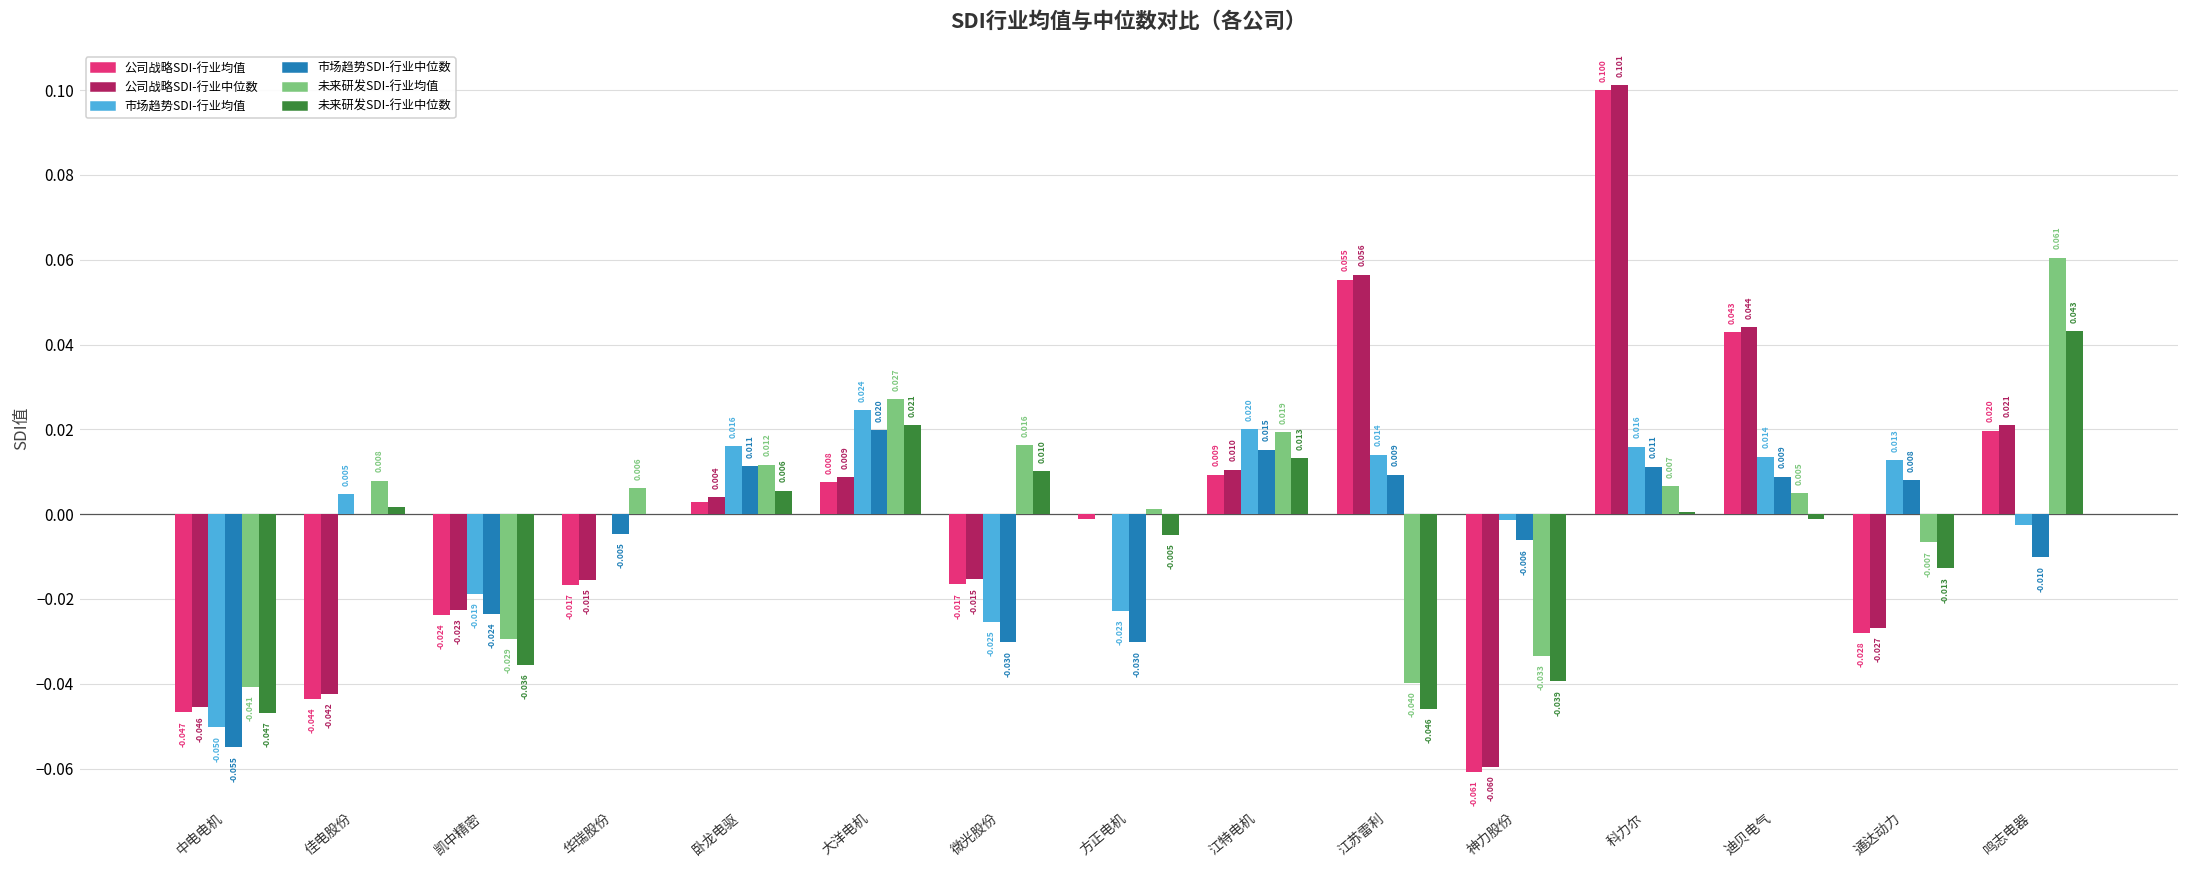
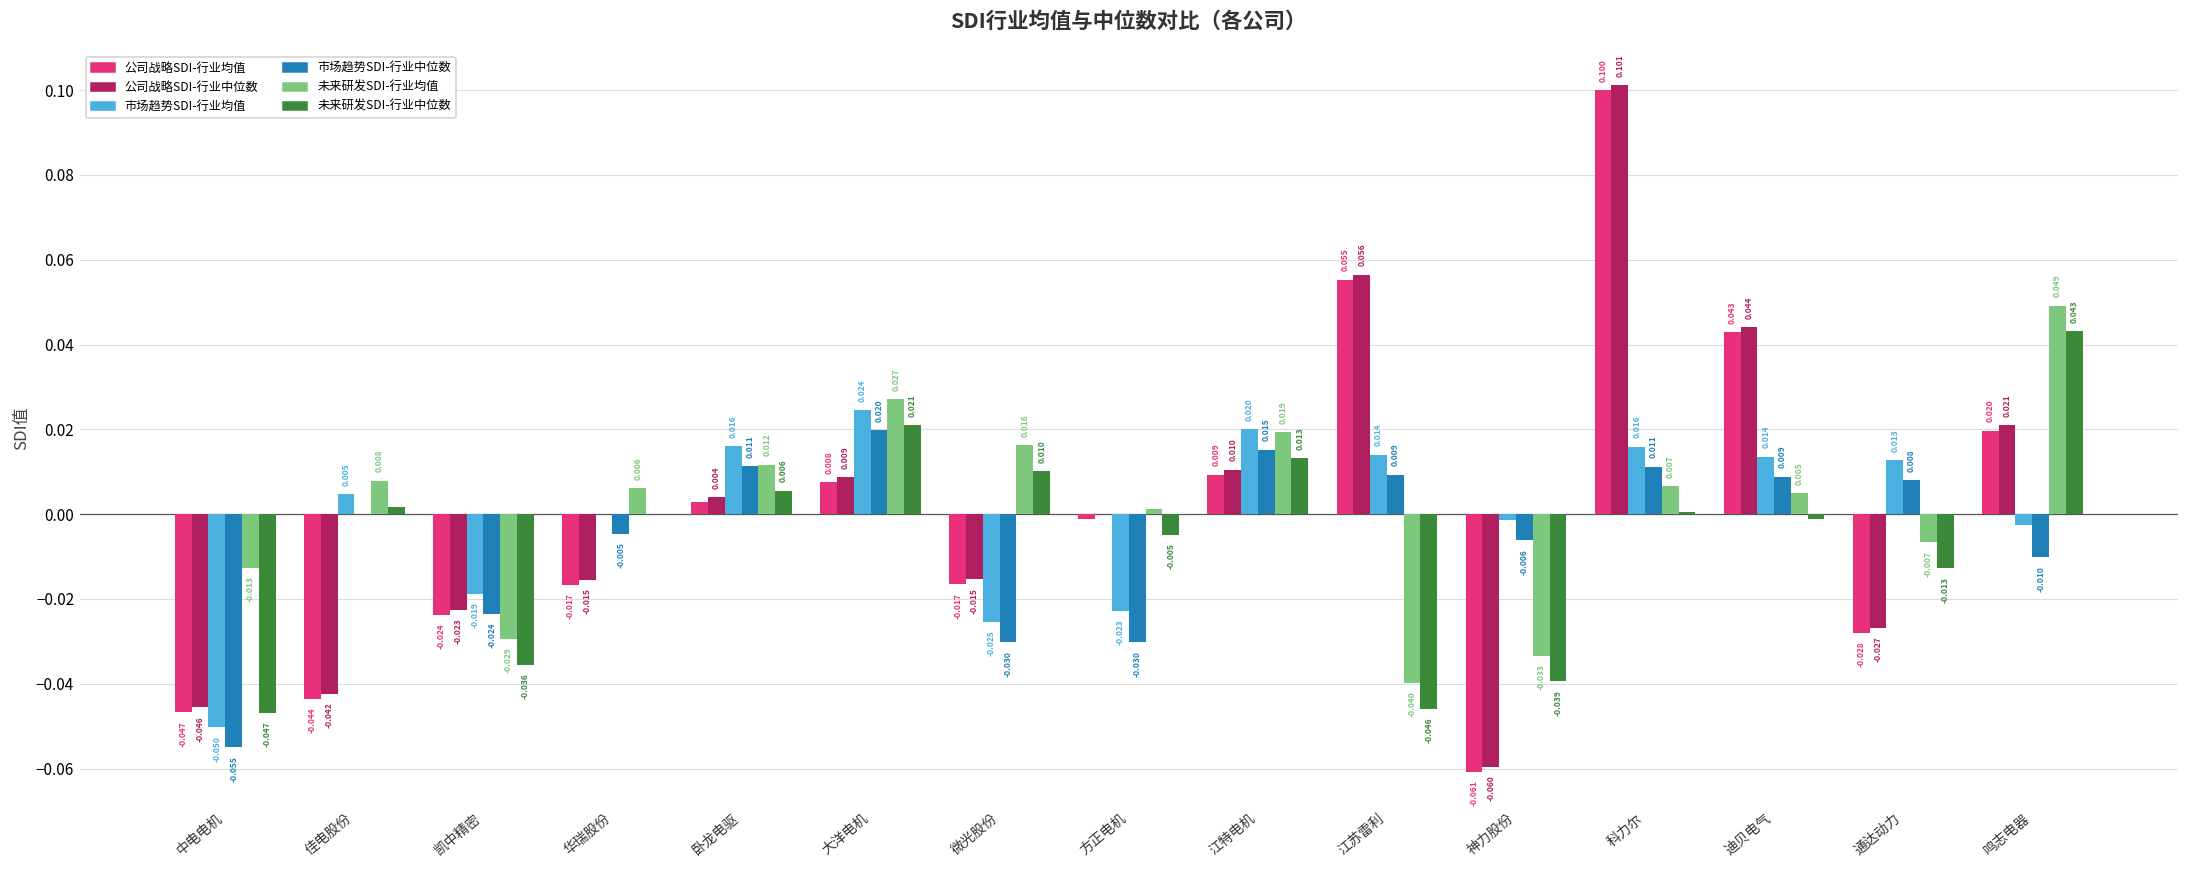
  {
    "公司战略SDI-行业均值": {
      "中电电机": -0.047,
      "佳电股份": -0.044,
      "凯中精密": -0.024,
      "华瑞股份": -0.017,
      "大洋电机": 0.008,
      "微光股份": -0.017,
      "江特电机": 0.009,
      "江苏雷利": 0.055,
      "神力股份": -0.061,
      "科力尔": 0.100,
      "迪贝电气": 0.043,
      "通达动力": -0.028,
      "鸣志电器": 0.020
    },
    "公司战略SDI-行业中位数": {
      "中电电机": -0.046,
      "佳电股份": -0.042,
      "凯中精密": -0.023,
      "华瑞股份": -0.015,
      "卧龙电驱": 0.004,
      "大洋电机": 0.009,
      "微光股份": -0.015,
      "江特电机": 0.010,
      "江苏雷利": 0.056,
      "神力股份": -0.060,
      "科力尔": 0.101,
      "迪贝电气": 0.044,
      "通达动力": -0.027,
      "鸣志电器": 0.021
    },
    "市场趋势SDI-行业均值": {
      "中电电机": -0.050,
      "佳电股份": 0.005,
      "凯中精密": -0.019,
      "卧龙电驱": 0.016,
      "大洋电机": 0.024,
      "微光股份": -0.025,
      "方正电机": -0.023,
      "江特电机": 0.020,
      "江苏雷利": 0.014,
      "科力尔": 0.016,
      "迪贝电气": 0.014,
      "通达动力": 0.013
    },
    "市场趋势SDI-行业中位数": {
      "中电电机": -0.055,
      "凯中精密": -0.024,
      "华瑞股份": -0.005,
      "卧龙电驱": 0.011,
      "大洋电机": 0.020,
      "微光股份": -0.030,
      "方正电机": -0.030,
      "江特电机": 0.015,
      "江苏雷利": 0.009,
      "神力股份": -0.006,
      "科力尔": 0.011,
      "迪贝电气": 0.009,
      "通达动力": 0.008,
      "鸣志电器": -0.010
    },
    "未来研发SDI-行业均值": {
-     "中电电机": -0.041,
+     "中电电机": -0.013,
      "佳电股份": 0.008,
      "凯中精密": -0.029,
      "华瑞股份": 0.006,
      "卧龙电驱": 0.012,
      "大洋电机": 0.027,
      "微光股份": 0.016,
      "江特电机": 0.019,
      "江苏雷利": -0.040,
      "神力股份": -0.033,
      "科力尔": 0.007,
      "迪贝电气": 0.005,
      "通达动力": -0.007,
-     "鸣志电器": 0.061
+     "鸣志电器": 0.049
    },
    "未来研发SDI-行业中位数": {
      "中电电机": -0.047,
      "凯中精密": -0.036,
      "卧龙电驱": 0.006,
      "大洋电机": 0.021,
      "微光股份": 0.010,
      "方正电机": -0.005,
      "江特电机": 0.013,
      "江苏雷利": -0.046,
      "神力股份": -0.039,
      "通达动力": -0.013,
      "鸣志电器": 0.043
    }
  }
